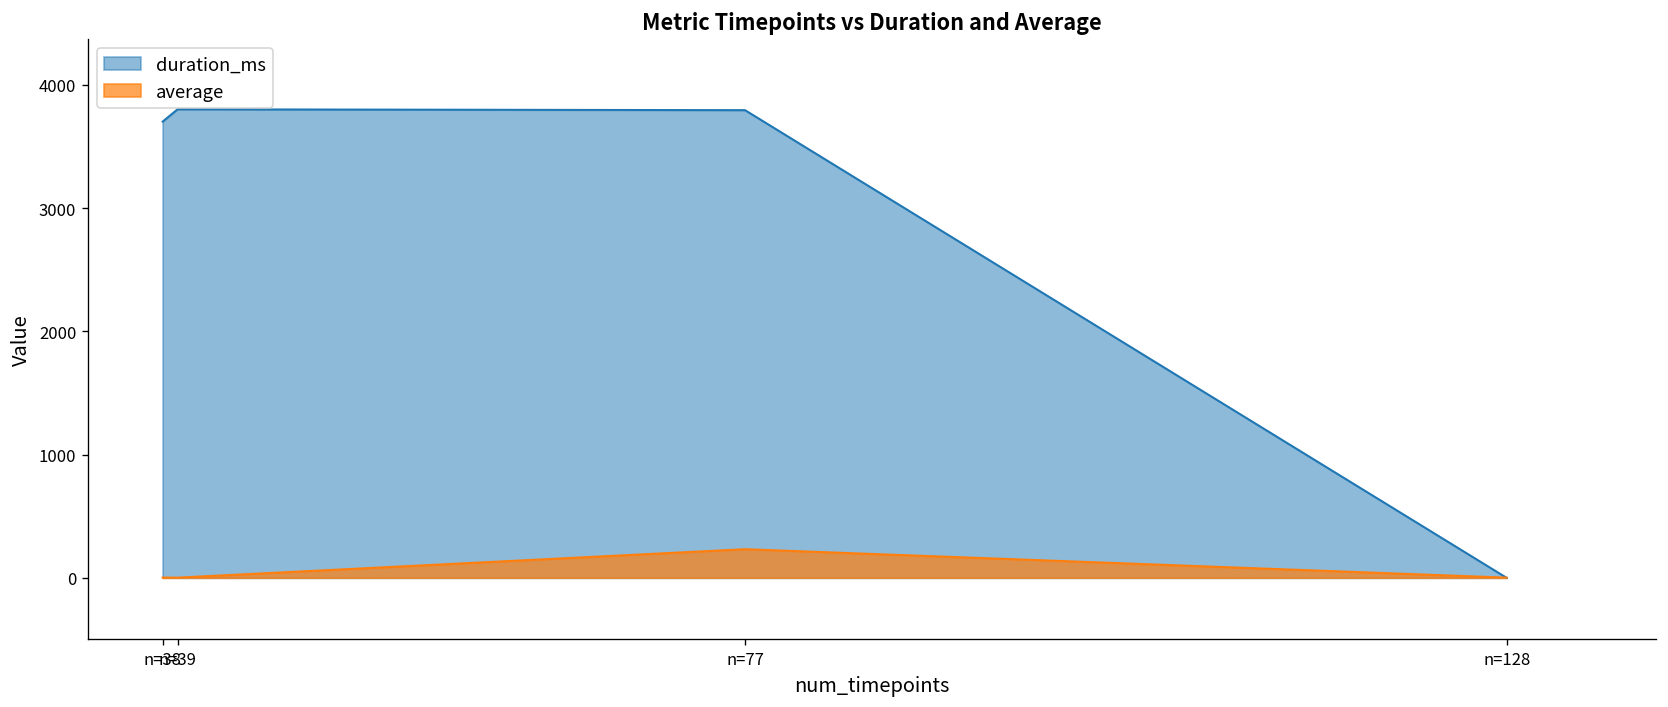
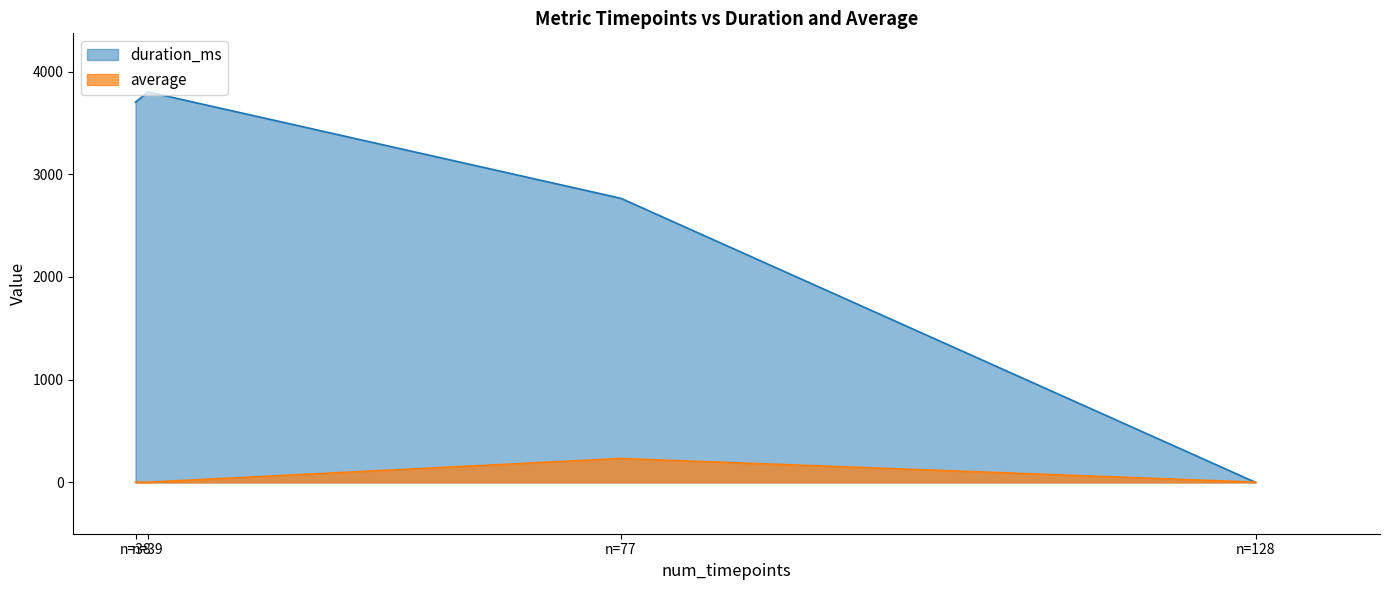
  {
    "duration_ms": {
-     "n=77": 3800
+     "n=77": 2770
    },
    "average": {
      "n=77": 230
    }
  }
